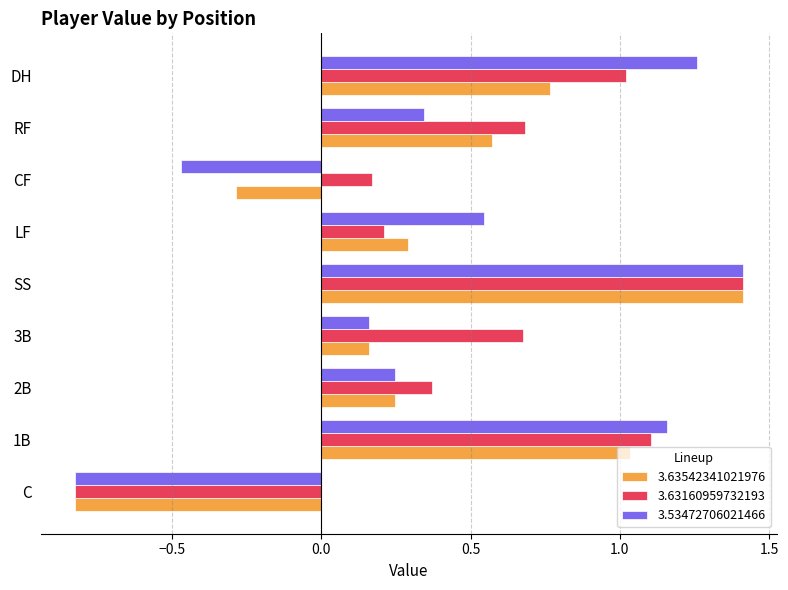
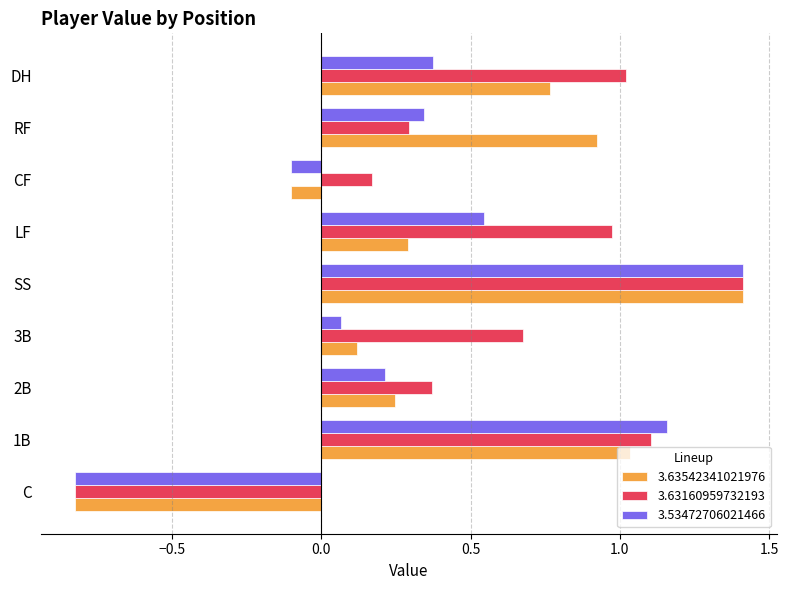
  {
    "3.63542341021976": {
      "DH": 0.77,
-     "RF": 0.57,
-     "CF": -0.29,
+     "RF": 0.92,
+     "CF": -0.10,
      "LF": 0.29,
      "SS": 1.41,
-     "3B": 0.16,
+     "3B": 0.12,
      "2B": 0.25,
      "C": -0.83
    },
    "3.63160959732193": {
      "DH": 1.02,
-     "RF": 0.68,
+     "RF": 0.29,
      "CF": 0.17,
-     "LF": 0.21,
+     "LF": 0.97,
      "SS": 1.41,
      "3B": 0.68,
      "2B": 0.37,
      "1B": 1.10,
      "C": -0.83
    },
    "3.53472706021466": {
-     "DH": 1.26,
+     "DH": 0.37,
      "RF": 0.35,
-     "CF": -0.47,
+     "CF": -0.10,
      "LF": 0.55,
      "SS": 1.41,
-     "3B": 0.16,
-     "2B": 0.25,
+     "3B": 0.07,
+     "2B": 0.21,
      "1B": 1.16,
      "C": -0.83
    }
  }
